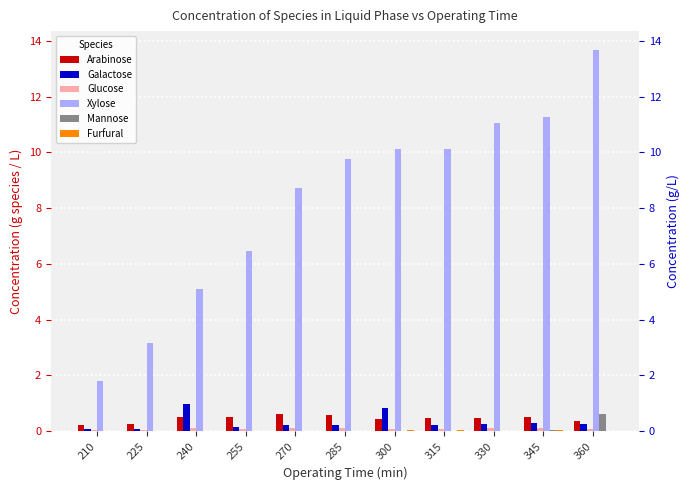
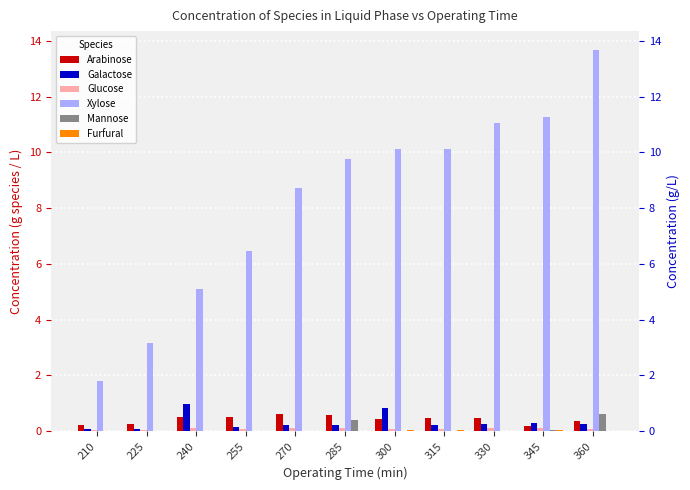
  {
    "Arabinose": {
      "210": 0.2,
      "225": 0.3,
      "240": 0.5,
      "255": 0.5,
      "270": 0.6,
      "285": 0.6,
      "300": 0.5,
      "315": 0.5,
      "330": 0.5,
-     "345": 0.5,
+     "345": 0.2,
      "360": 0.4
    },
    "Galactose": {
      "240": 1.0,
      "255": 0.2,
      "270": 0.2,
      "285": 0.2,
      "300": 0.8,
      "315": 0.2,
      "330": 0.3,
      "345": 0.3,
      "360": 0.2
    },
    "Glucose": {
      "240": 0.1,
      "255": 0.1,
      "270": 0.1,
      "285": 0.1,
      "300": 0.1,
      "330": 0.1,
      "345": 0.1
    },
    "Xylose": {
      "210": 1.8,
      "225": 3.2,
      "240": 5.1,
      "255": 6.5,
      "270": 8.7,
      "285": 9.8,
      "300": 10.1,
      "315": 10.1,
      "330": 11.0,
      "345": 11.3,
      "360": 13.7
    },
    "Mannose": {
      "210": 0.0,
      "225": 0.0,
      "240": 0.0,
      "255": 0.0,
-     "285": 0.0,
+     "285": 0.4,
      "360": 0.6
    },
    "Furfural": {
      "210": 0.0,
      "225": 0.0,
      "240": 0.0,
      "255": 0.0
    }
  }
